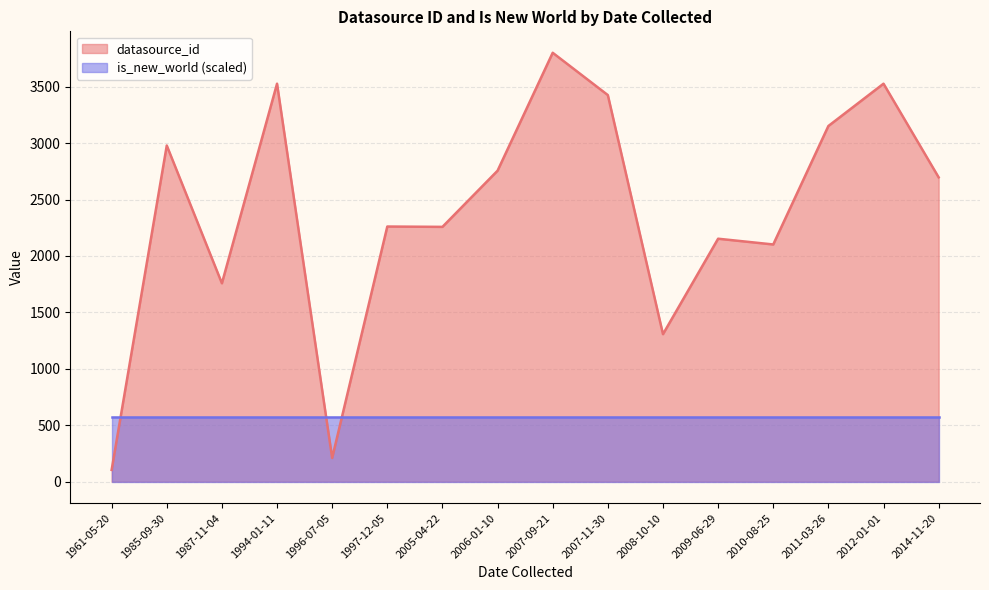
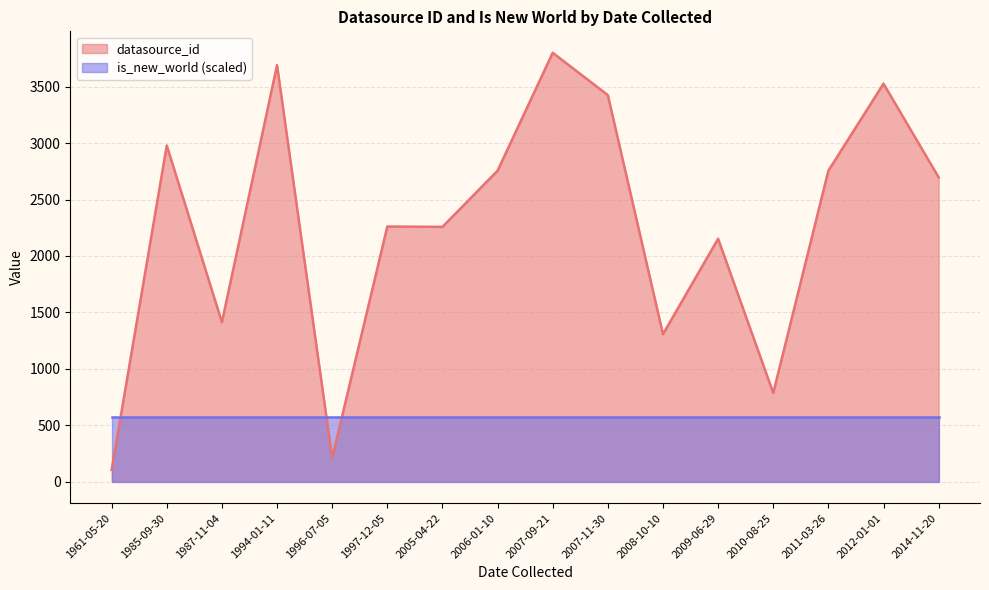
  {
    "datasource_id": {
      "1961-05-20": 100,
      "1985-09-30": 2980,
-     "1987-11-04": 1760,
-     "1994-01-11": 3530,
+     "1987-11-04": 1410,
+     "1994-01-11": 3690,
      "1996-07-05": 210,
      "1997-12-05": 2260,
      "2005-04-22": 2260,
      "2006-01-10": 2760,
      "2007-09-21": 3800,
      "2007-11-30": 3430,
      "2008-10-10": 1310,
      "2009-06-29": 2150,
-     "2010-08-25": 2100,
-     "2011-03-26": 3150,
+     "2010-08-25": 790,
+     "2011-03-26": 2760,
      "2012-01-01": 3530,
      "2014-11-20": 2700
    },
    "is_new_world (scaled)": {
      "1961-05-20": 570,
      "1985-09-30": 570,
      "1987-11-04": 570,
      "1994-01-11": 570,
      "1996-07-05": 570,
      "1997-12-05": 570,
      "2005-04-22": 570,
      "2006-01-10": 570,
      "2007-09-21": 570,
      "2007-11-30": 570,
      "2008-10-10": 570,
      "2009-06-29": 570,
      "2010-08-25": 570,
      "2011-03-26": 570,
      "2012-01-01": 570,
      "2014-11-20": 570
    }
  }
